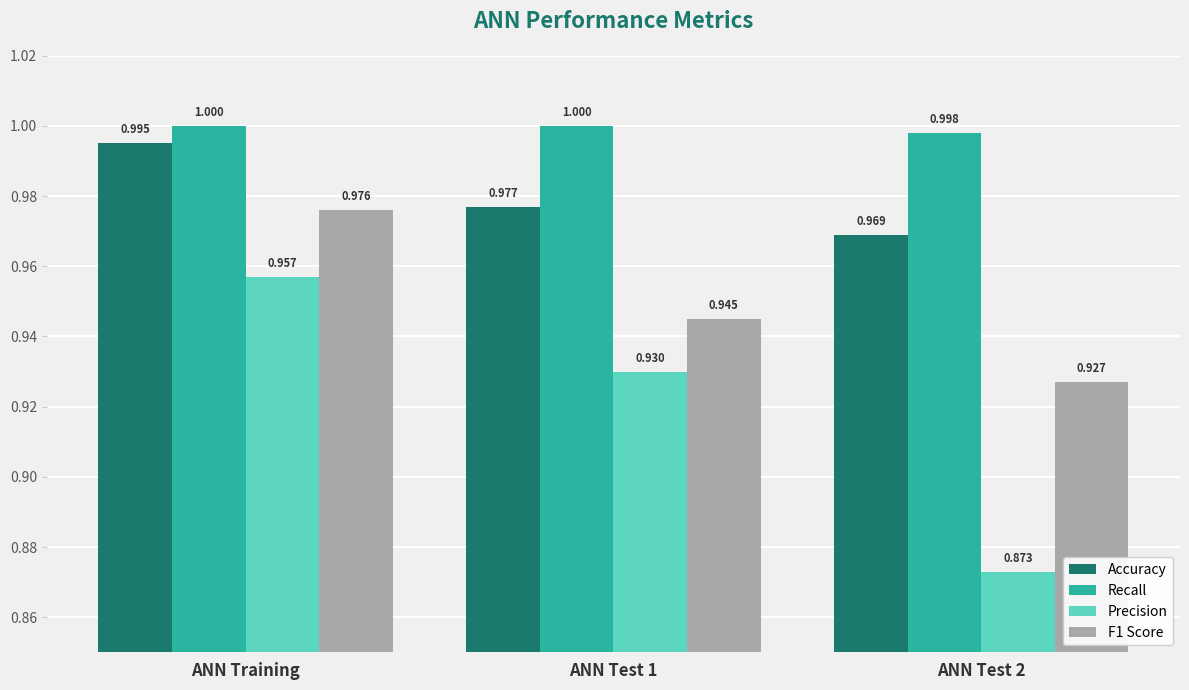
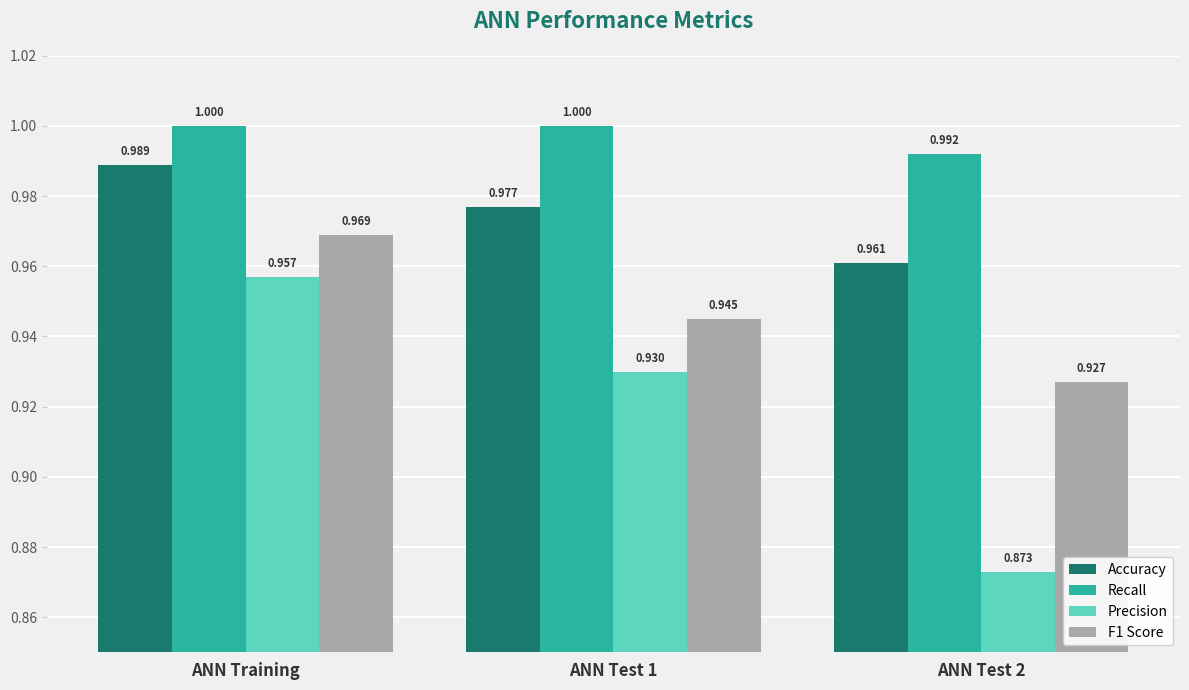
  {
    "Accuracy": {
-     "ANN Training": 0.995,
+     "ANN Training": 0.989,
      "ANN Test 1": 0.977,
-     "ANN Test 2": 0.969
+     "ANN Test 2": 0.961
    },
    "Recall": {
      "ANN Training": 1.000,
      "ANN Test 1": 1.000,
-     "ANN Test 2": 0.998
+     "ANN Test 2": 0.992
    },
    "Precision": {
      "ANN Training": 0.957,
      "ANN Test 1": 0.930,
      "ANN Test 2": 0.873
    },
    "F1 Score": {
-     "ANN Training": 0.976,
+     "ANN Training": 0.969,
      "ANN Test 1": 0.945,
      "ANN Test 2": 0.927
    }
  }
